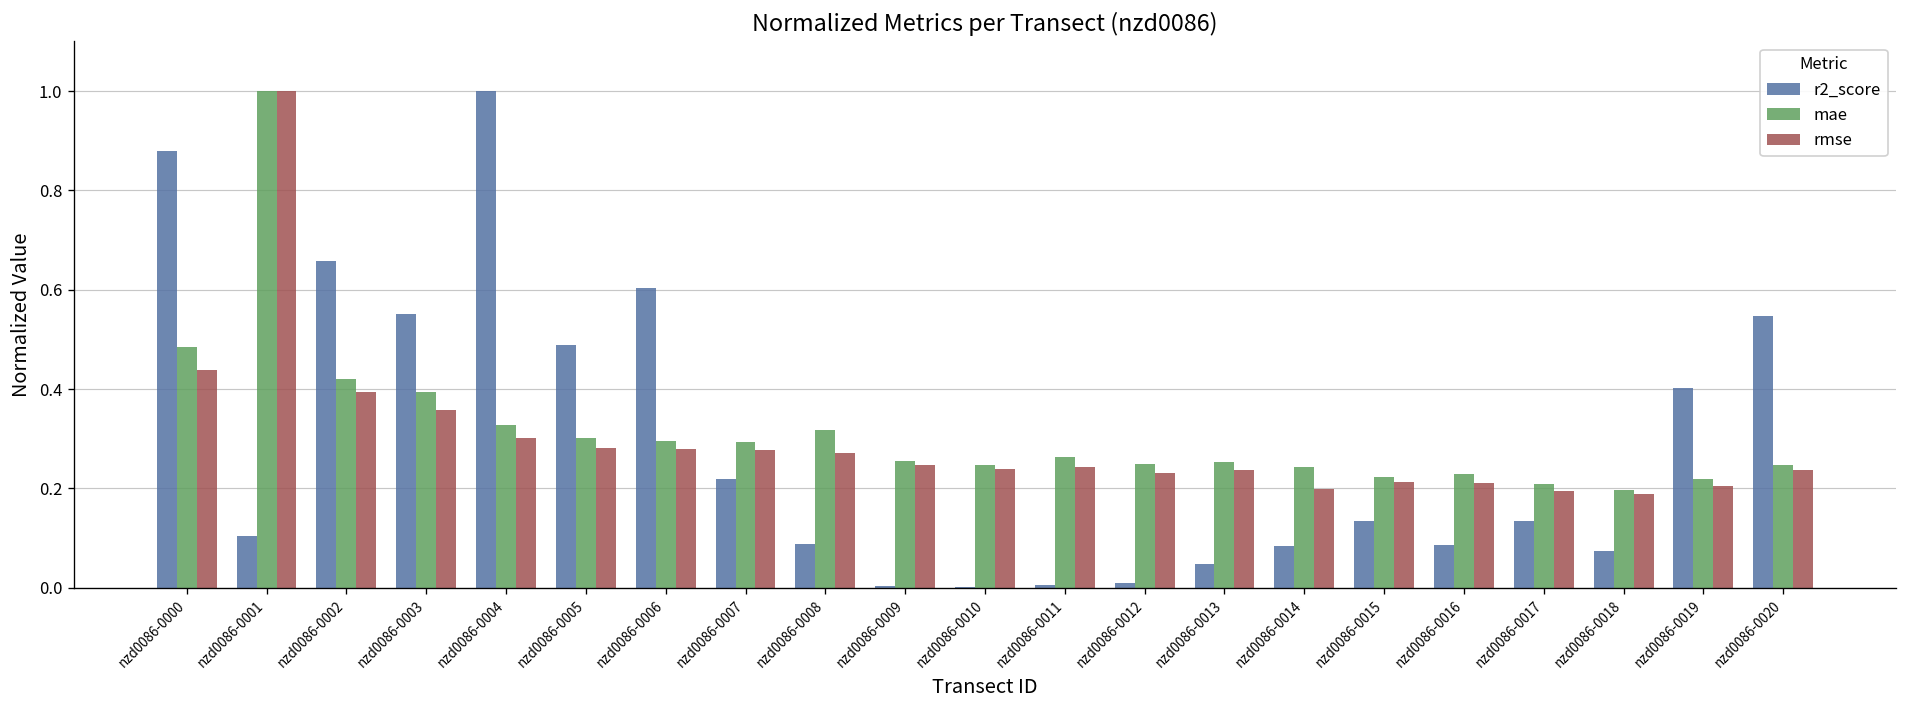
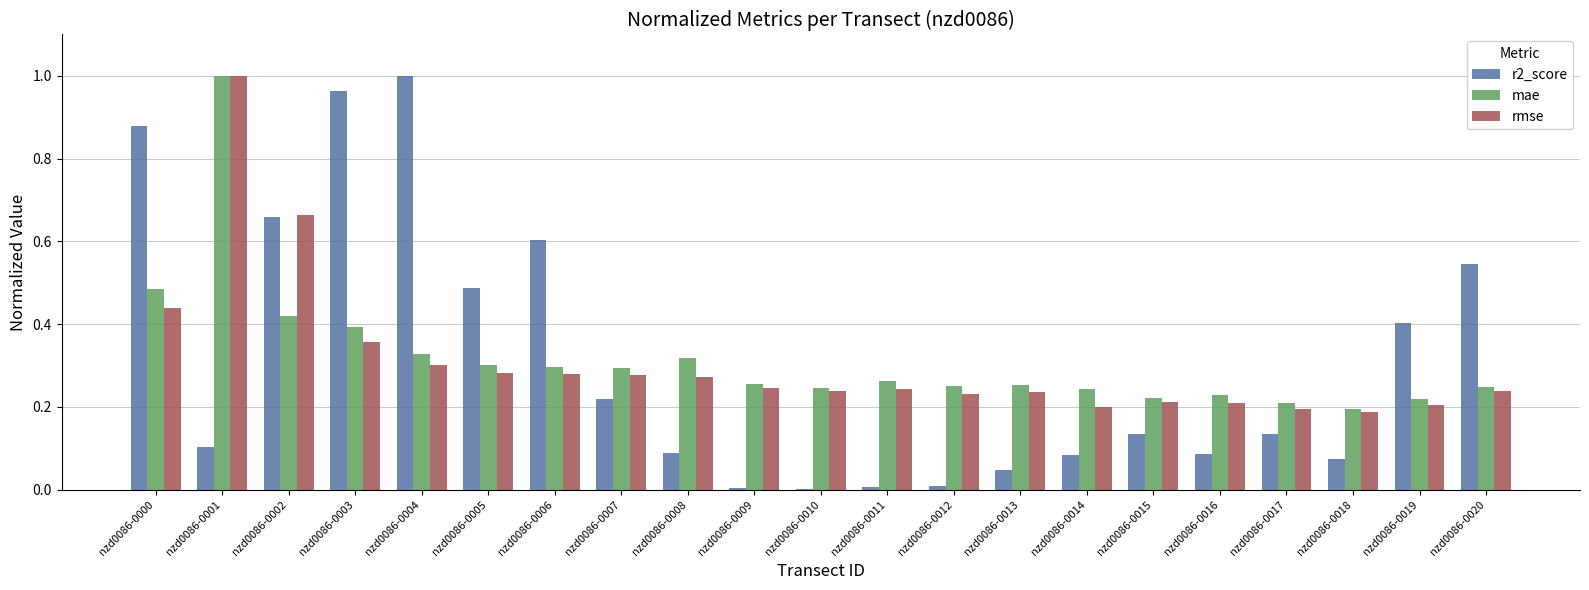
  {
    "r2_score": {
      "nzd0086-0000": 0.88,
      "nzd0086-0001": 0.10,
      "nzd0086-0002": 0.66,
-     "nzd0086-0003": 0.55,
+     "nzd0086-0003": 0.96,
      "nzd0086-0004": 1.00,
      "nzd0086-0005": 0.49,
      "nzd0086-0006": 0.60,
      "nzd0086-0007": 0.22,
      "nzd0086-0008": 0.09,
      "nzd0086-0012": 0.01,
      "nzd0086-0013": 0.05,
      "nzd0086-0014": 0.08,
      "nzd0086-0015": 0.13,
      "nzd0086-0016": 0.09,
      "nzd0086-0017": 0.13,
      "nzd0086-0018": 0.07,
      "nzd0086-0019": 0.40,
      "nzd0086-0020": 0.55
    },
    "mae": {
      "nzd0086-0000": 0.48,
      "nzd0086-0001": 1.00,
      "nzd0086-0002": 0.42,
      "nzd0086-0003": 0.39,
      "nzd0086-0004": 0.33,
      "nzd0086-0005": 0.30,
      "nzd0086-0006": 0.30,
      "nzd0086-0007": 0.29,
      "nzd0086-0008": 0.32,
      "nzd0086-0009": 0.26,
      "nzd0086-0010": 0.25,
      "nzd0086-0011": 0.26,
      "nzd0086-0012": 0.25,
      "nzd0086-0013": 0.25,
      "nzd0086-0014": 0.24,
      "nzd0086-0015": 0.22,
      "nzd0086-0016": 0.23,
      "nzd0086-0017": 0.21,
      "nzd0086-0018": 0.20,
      "nzd0086-0019": 0.22,
      "nzd0086-0020": 0.25
    },
    "rmse": {
      "nzd0086-0000": 0.44,
      "nzd0086-0001": 1.00,
-     "nzd0086-0002": 0.39,
+     "nzd0086-0002": 0.66,
      "nzd0086-0003": 0.36,
      "nzd0086-0004": 0.30,
      "nzd0086-0005": 0.28,
      "nzd0086-0006": 0.28,
      "nzd0086-0007": 0.28,
      "nzd0086-0008": 0.27,
      "nzd0086-0009": 0.25,
      "nzd0086-0010": 0.24,
      "nzd0086-0011": 0.24,
      "nzd0086-0012": 0.23,
      "nzd0086-0013": 0.24,
      "nzd0086-0014": 0.20,
      "nzd0086-0015": 0.21,
      "nzd0086-0016": 0.21,
      "nzd0086-0017": 0.20,
      "nzd0086-0018": 0.19,
      "nzd0086-0019": 0.21,
      "nzd0086-0020": 0.24
    }
  }
